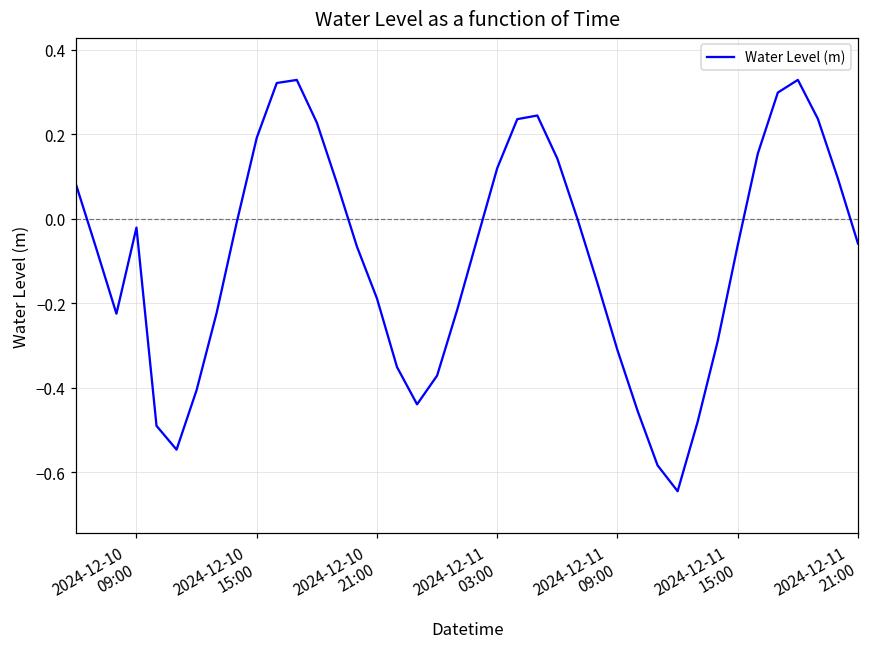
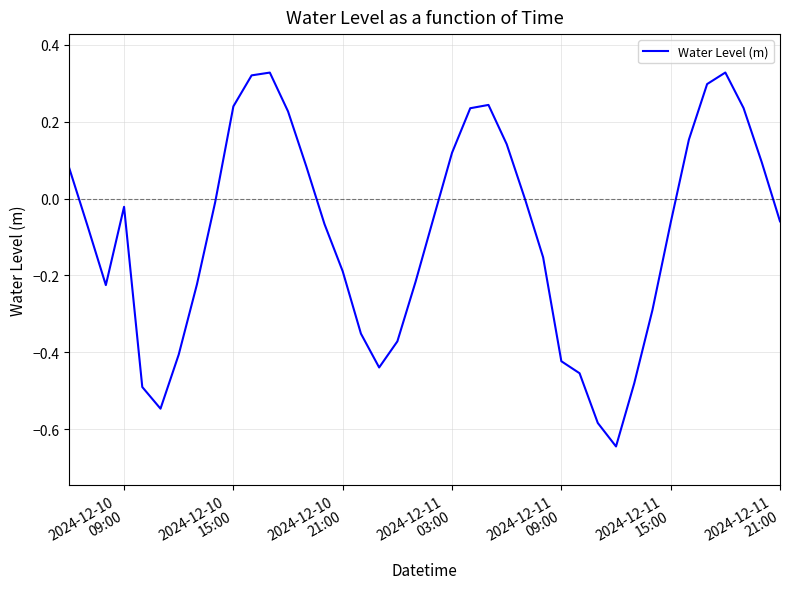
  {
    "2024-12-10 09:00": -0.02,
-   "2024-12-10 15:00": 0.19,
+   "2024-12-10 15:00": 0.24,
    "2024-12-10 21:00": -0.19,
    "2024-12-11 03:00": 0.12,
-   "2024-12-11 09:00": -0.31,
+   "2024-12-11 09:00": -0.42,
    "2024-12-11 15:00": -0.06,
    "2024-12-11 21:00": -0.06
  }
